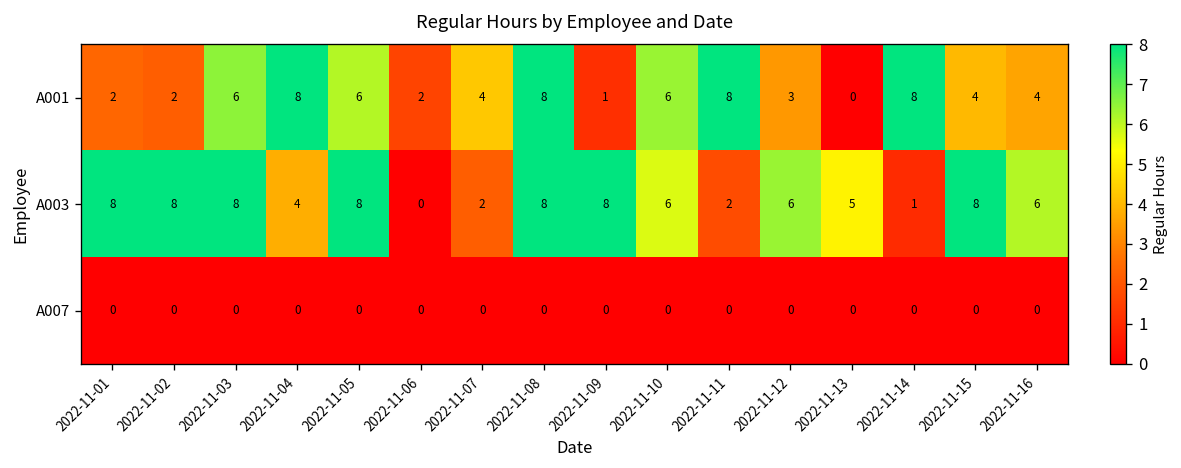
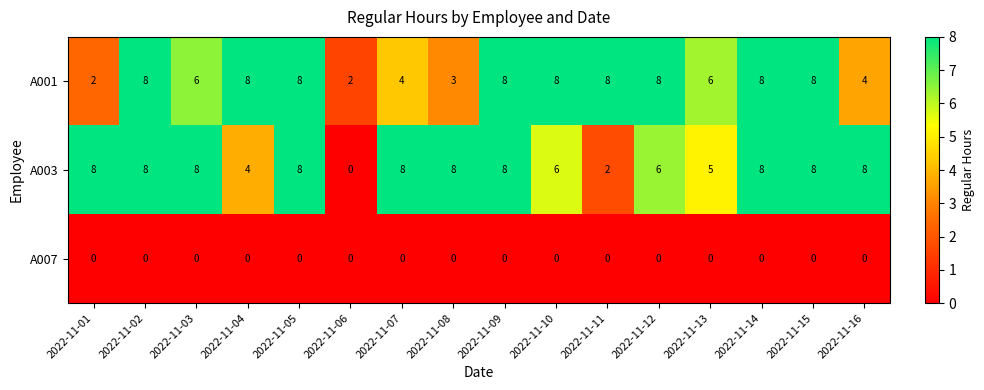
  {
    "A001": {
      "2022-11-01": 2,
-     "2022-11-02": 2,
+     "2022-11-02": 8,
      "2022-11-03": 6,
      "2022-11-04": 8,
-     "2022-11-05": 6,
+     "2022-11-05": 8,
      "2022-11-06": 2,
      "2022-11-07": 4,
-     "2022-11-08": 8,
-     "2022-11-09": 1,
-     "2022-11-10": 6,
+     "2022-11-08": 3,
+     "2022-11-09": 8,
+     "2022-11-10": 8,
      "2022-11-11": 8,
-     "2022-11-12": 3,
-     "2022-11-13": 0,
+     "2022-11-12": 8,
+     "2022-11-13": 6,
      "2022-11-14": 8,
-     "2022-11-15": 4,
+     "2022-11-15": 8,
      "2022-11-16": 4
    },
    "A003": {
      "2022-11-01": 8,
      "2022-11-02": 8,
      "2022-11-03": 8,
      "2022-11-04": 4,
      "2022-11-05": 8,
      "2022-11-06": 0,
-     "2022-11-07": 2,
+     "2022-11-07": 8,
      "2022-11-08": 8,
      "2022-11-09": 8,
      "2022-11-10": 6,
      "2022-11-11": 2,
      "2022-11-12": 6,
      "2022-11-13": 5,
-     "2022-11-14": 1,
+     "2022-11-14": 8,
      "2022-11-15": 8,
-     "2022-11-16": 6
+     "2022-11-16": 8
    },
    "A007": {
      "2022-11-01": 0,
      "2022-11-02": 0,
      "2022-11-03": 0,
      "2022-11-04": 0,
      "2022-11-05": 0,
      "2022-11-06": 0,
      "2022-11-07": 0,
      "2022-11-08": 0,
      "2022-11-09": 0,
      "2022-11-10": 0,
      "2022-11-11": 0,
      "2022-11-12": 0,
      "2022-11-13": 0,
      "2022-11-14": 0,
      "2022-11-15": 0,
      "2022-11-16": 0
    }
  }
